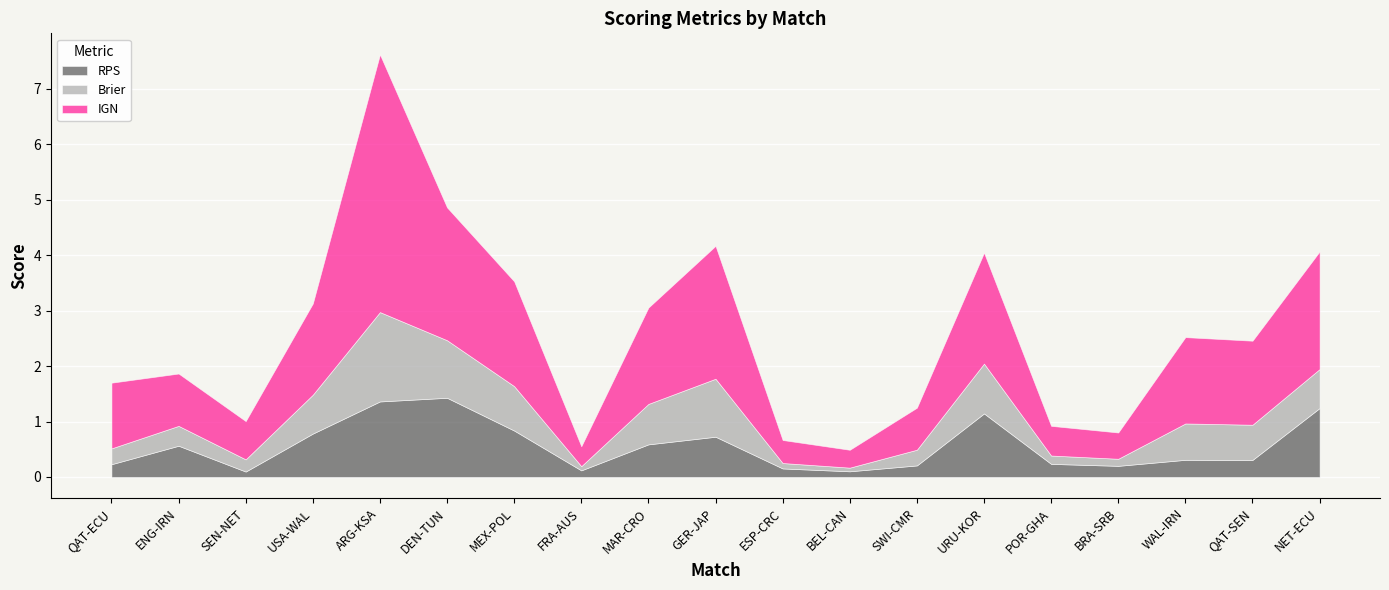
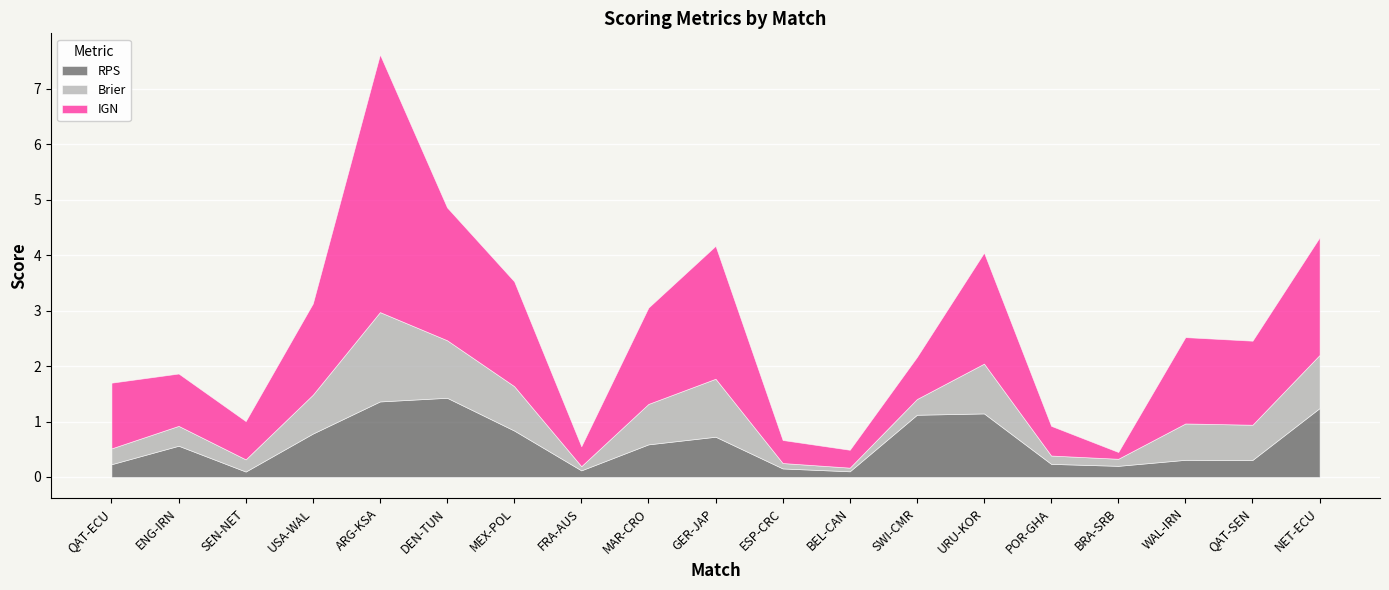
  {
    "RPS": {
      "QAT-ECU": 0.2,
      "ENG-IRN": 0.6,
      "SEN-NET": 0.1,
      "USA-WAL": 0.8,
      "ARG-KSA": 1.4,
      "DEN-TUN": 1.4,
      "MEX-POL": 0.8,
      "FRA-AUS": 0.1,
      "MAR-CRO": 0.6,
      "GER-JAP": 0.7,
      "ESP-CRC": 0.2,
      "BEL-CAN": 0.1,
-     "SWI-CMR": 0.2,
+     "SWI-CMR": 1.1,
      "URU-KOR": 1.1,
      "POR-GHA": 0.2,
      "BRA-SRB": 0.2,
      "WAL-IRN": 0.3,
      "QAT-SEN": 0.3,
      "NET-ECU": 1.2
    },
    "Brier": {
      "QAT-ECU": 0.3,
      "ENG-IRN": 0.4,
      "SEN-NET": 0.2,
      "USA-WAL": 0.7,
      "ARG-KSA": 1.6,
      "DEN-TUN": 1.0,
      "MEX-POL": 0.8,
      "FRA-AUS": 0.1,
      "MAR-CRO": 0.7,
      "GER-JAP": 1.0,
      "ESP-CRC": 0.1,
      "BEL-CAN": 0.1,
      "SWI-CMR": 0.3,
      "URU-KOR": 0.9,
      "POR-GHA": 0.2,
      "BRA-SRB": 0.1,
      "WAL-IRN": 0.7,
      "QAT-SEN": 0.6,
-     "NET-ECU": 0.7
+     "NET-ECU": 1.0
    },
    "IGN": {
      "QAT-ECU": 1.2,
      "ENG-IRN": 0.9,
      "SEN-NET": 0.7,
      "USA-WAL": 1.6,
      "ARG-KSA": 4.6,
      "DEN-TUN": 2.4,
      "MEX-POL": 1.9,
      "FRA-AUS": 0.4,
      "MAR-CRO": 1.7,
      "GER-JAP": 2.4,
      "ESP-CRC": 0.4,
      "BEL-CAN": 0.3,
      "SWI-CMR": 0.8,
      "URU-KOR": 2.0,
      "POR-GHA": 0.5,
-     "BRA-SRB": 0.5,
+     "BRA-SRB": 0.1,
      "WAL-IRN": 1.6,
      "QAT-SEN": 1.5,
      "NET-ECU": 2.1
    }
  }
